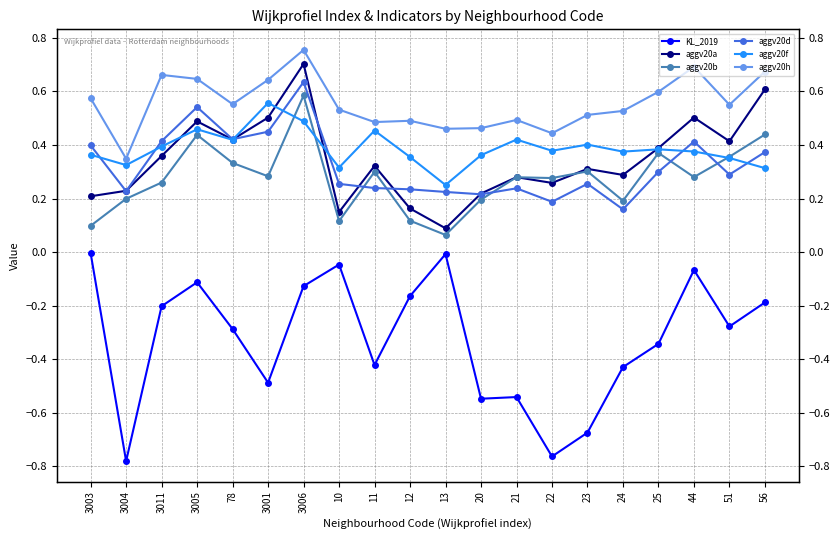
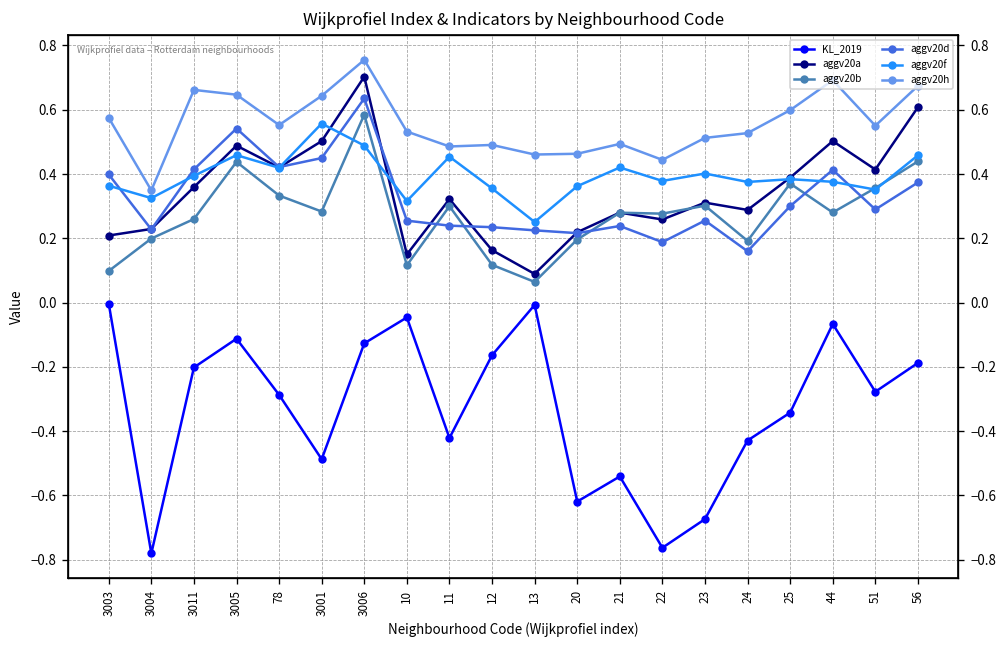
  {
    "KL_2019": {
      "3003": 0.00,
      "3004": -0.78,
      "3011": -0.20,
      "3005": -0.11,
      "78": -0.29,
      "3001": -0.49,
      "3006": -0.13,
      "10": -0.05,
      "11": -0.42,
      "12": -0.16,
      "13": -0.01,
-     "20": -0.55,
+     "20": -0.62,
      "21": -0.54,
      "22": -0.76,
      "23": -0.67,
      "24": -0.43,
      "25": -0.34,
      "44": -0.07,
      "51": -0.28,
      "56": -0.19
    },
    "aggv20a": {
      "3003": 0.21,
      "3011": 0.36,
      "3005": 0.49,
      "3001": 0.50,
      "3006": 0.70,
      "10": 0.15,
      "11": 0.32,
      "12": 0.16,
      "13": 0.09,
      "22": 0.26,
      "24": 0.29,
      "44": 0.50,
      "51": 0.41,
      "56": 0.61
    },
    "aggv20f": {
      "3003": 0.36,
      "3004": 0.33,
      "3011": 0.39,
      "3005": 0.46,
      "3001": 0.56,
      "3006": 0.49,
      "10": 0.32,
      "11": 0.45,
      "12": 0.36,
      "13": 0.25,
      "20": 0.36,
      "21": 0.42,
      "22": 0.38,
      "23": 0.40,
      "24": 0.38,
      "44": 0.38,
-     "56": 0.31
+     "56": 0.46
    }
  }
